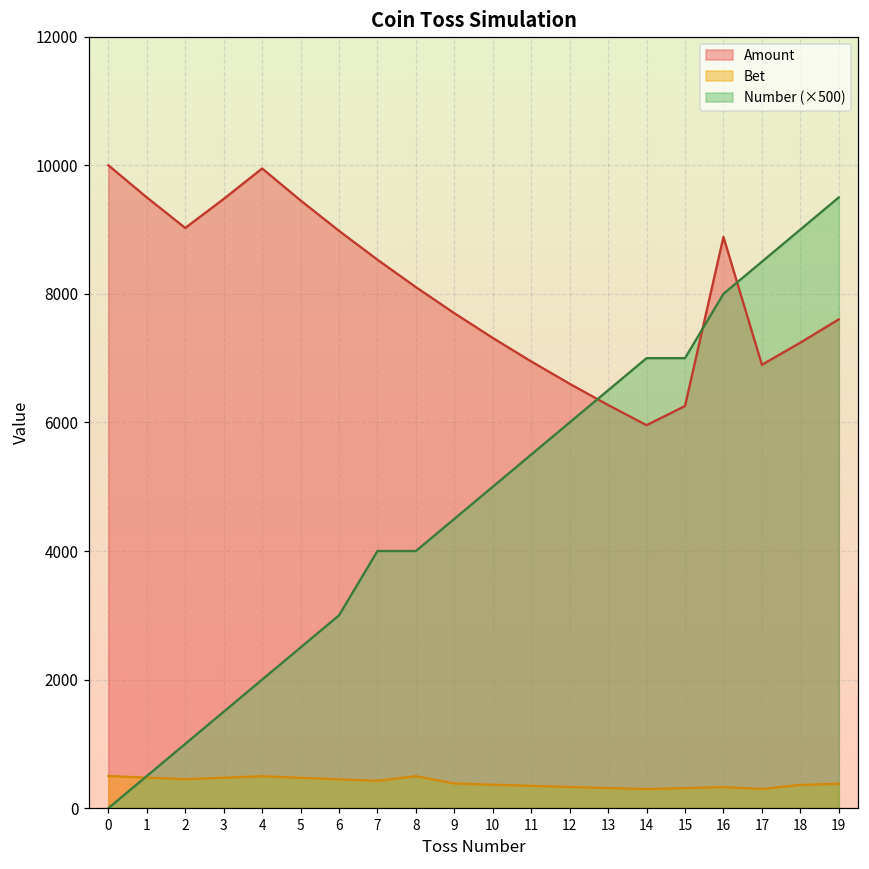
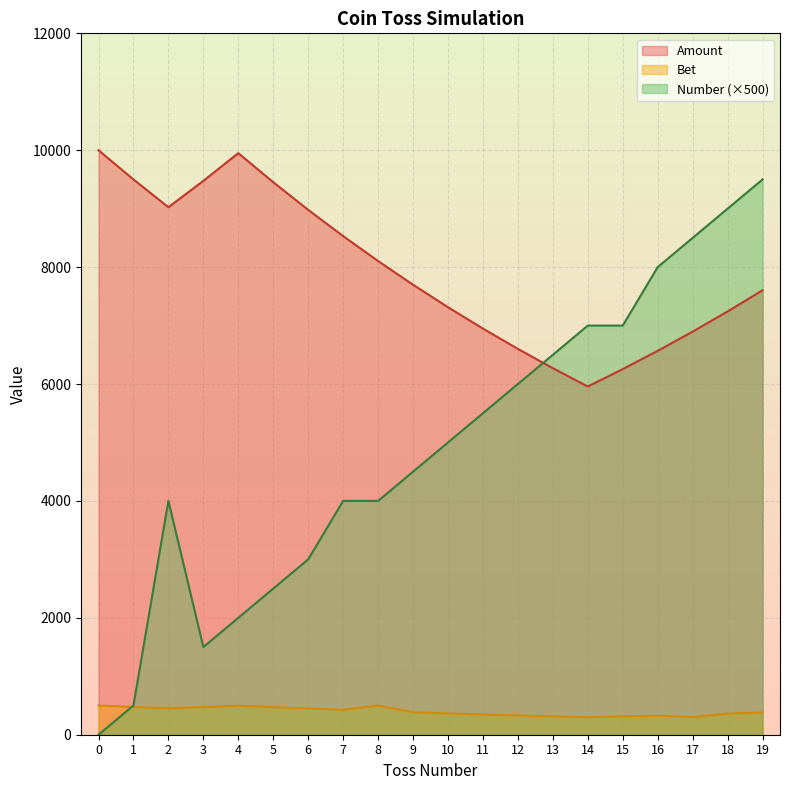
  {
    "Amount": {
      "0": 10000,
      "1": 9500,
      "2": 9000,
      "3": 9500,
      "4": 10000,
      "5": 9500,
      "6": 9000,
      "7": 8500,
      "8": 8100,
      "9": 7700,
      "10": 7300,
      "11": 6900,
      "12": 6600,
      "13": 6300,
      "14": 6000,
      "15": 6300,
-     "16": 8900,
+     "16": 6600,
      "17": 6900,
      "18": 7200,
      "19": 7600
    },
    "Bet": {
      "0": 500,
      "2": 500,
      "3": 500,
      "4": 500,
      "5": 500,
      "6": 400,
      "7": 400,
      "8": 500,
      "9": 400,
      "10": 400,
      "11": 300,
      "12": 300,
      "13": 300,
      "14": 300,
      "15": 300,
      "16": 300,
      "17": 300,
      "18": 400,
      "19": 400
    },
    "Number (×500)": {
      "0": 0,
-     "2": 1000,
+     "2": 4000,
      "3": 1500,
      "4": 2000,
      "5": 2500,
      "6": 3000,
      "7": 4000,
      "8": 4000,
      "9": 4500,
      "10": 5000,
      "11": 5500,
      "12": 6000,
      "13": 6500,
      "14": 7000,
      "15": 7000,
      "16": 8000,
      "17": 8500,
      "18": 9000,
      "19": 9500
    }
  }
